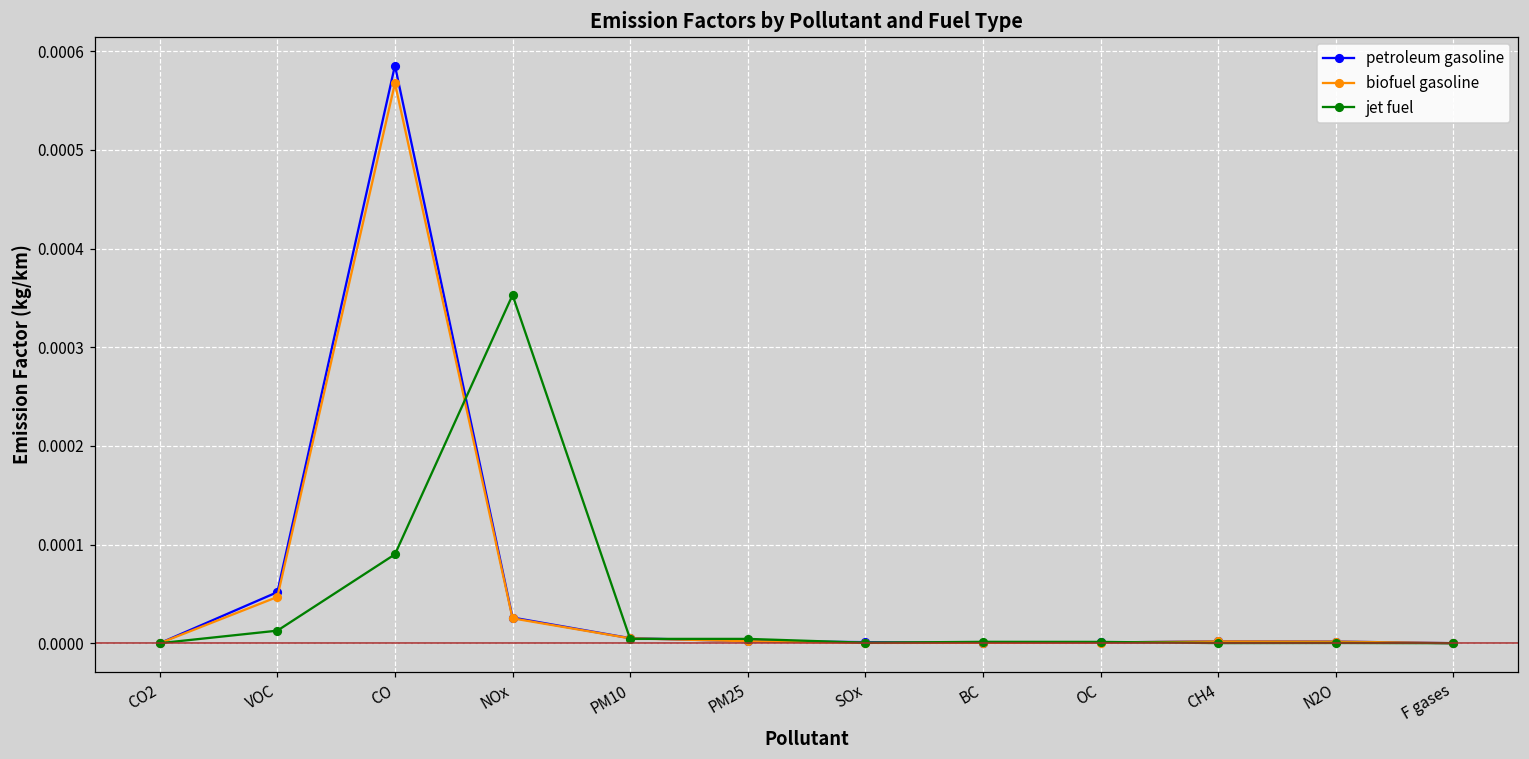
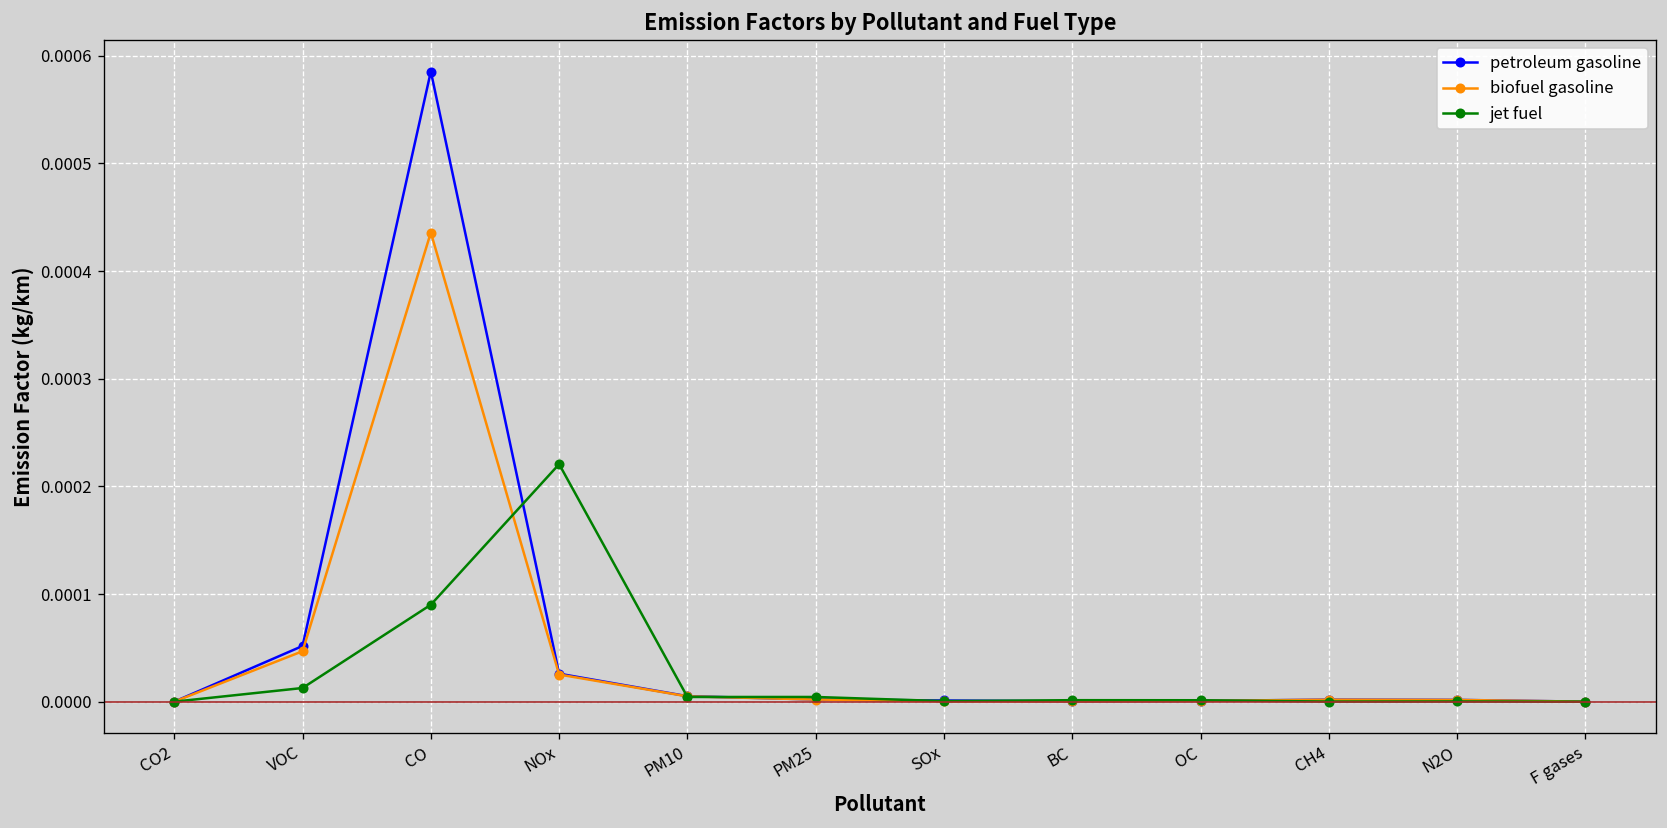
  {
    "petroleum gasoline": {
      "VOC": 0.00005,
      "CO": 0.00059
    },
    "biofuel gasoline": {
      "VOC": 0.00005,
-     "CO": 0.00057
+     "CO": 0.00044
    },
    "jet fuel": {
      "VOC": 0.00001,
      "CO": 0.00009,
-     "NOx": 0.00035
+     "NOx": 0.00022
    }
  }
